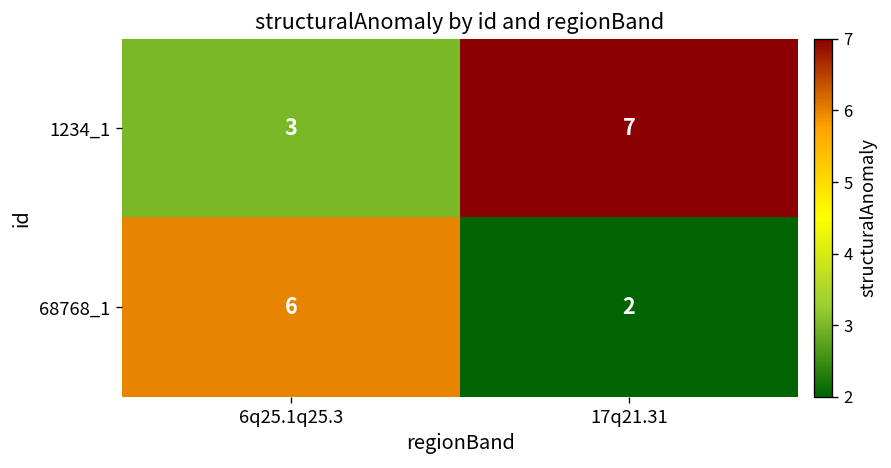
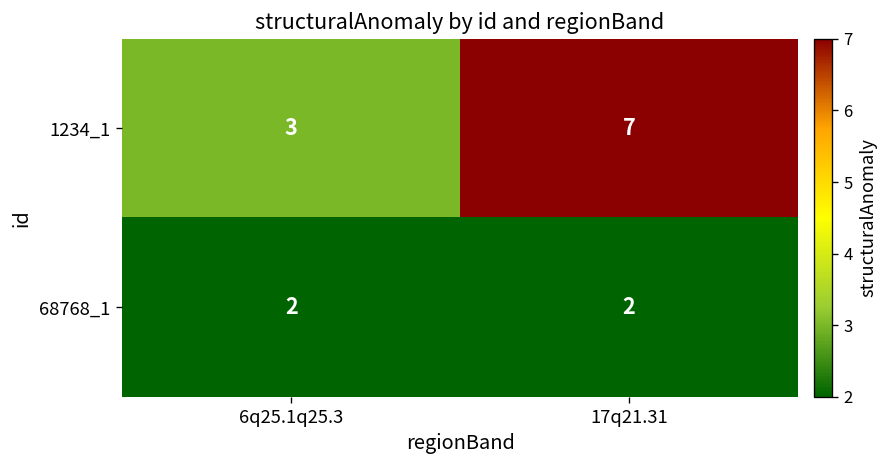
  {
    "1234_1": {
      "6q25.1q25.3": 3,
      "17q21.31": 7
    },
    "68768_1": {
-     "6q25.1q25.3": 6,
+     "6q25.1q25.3": 2,
      "17q21.31": 2
    }
  }
